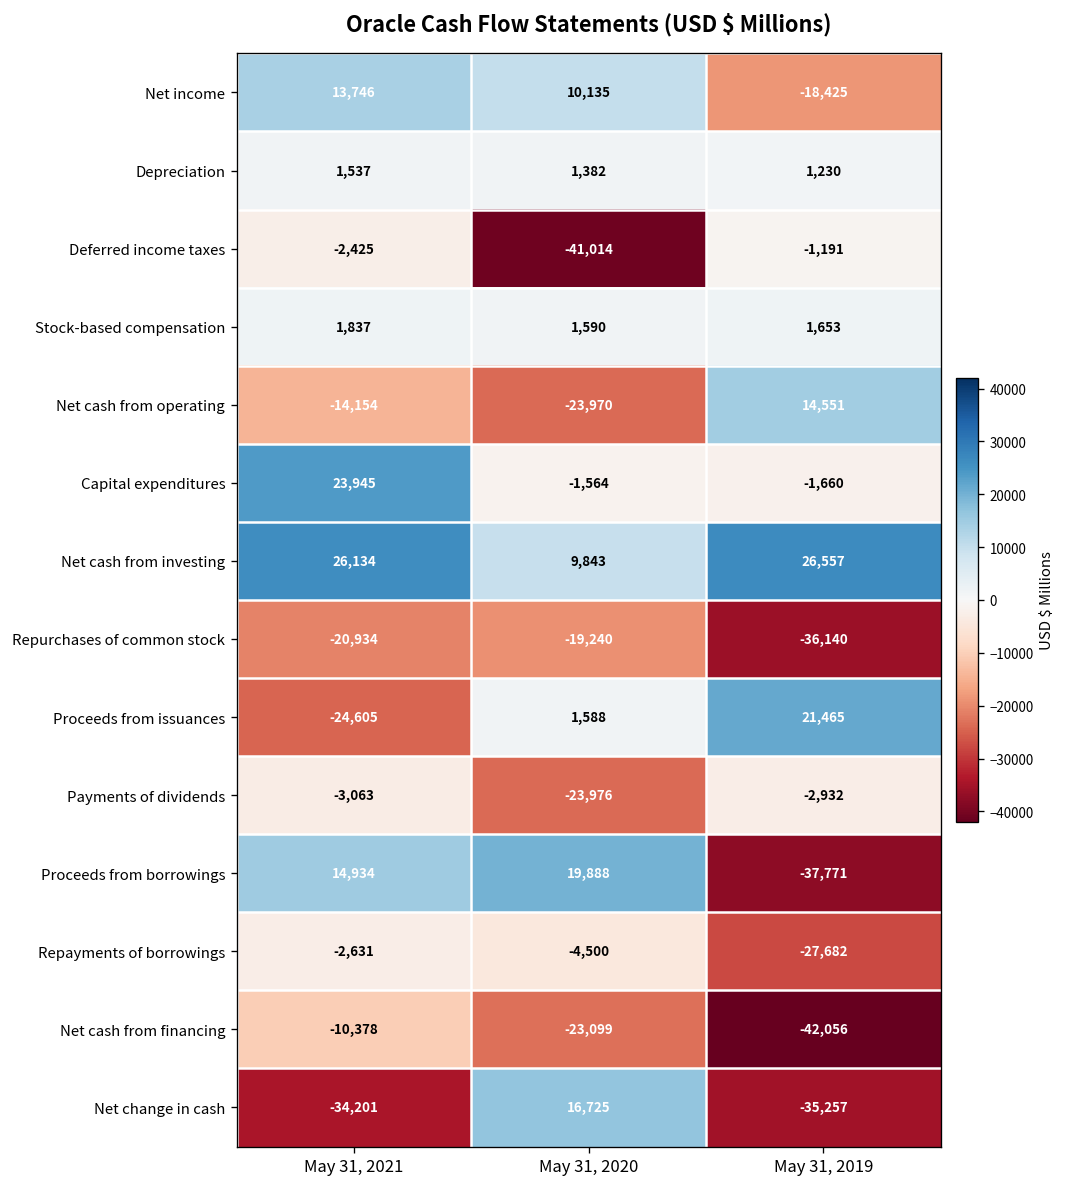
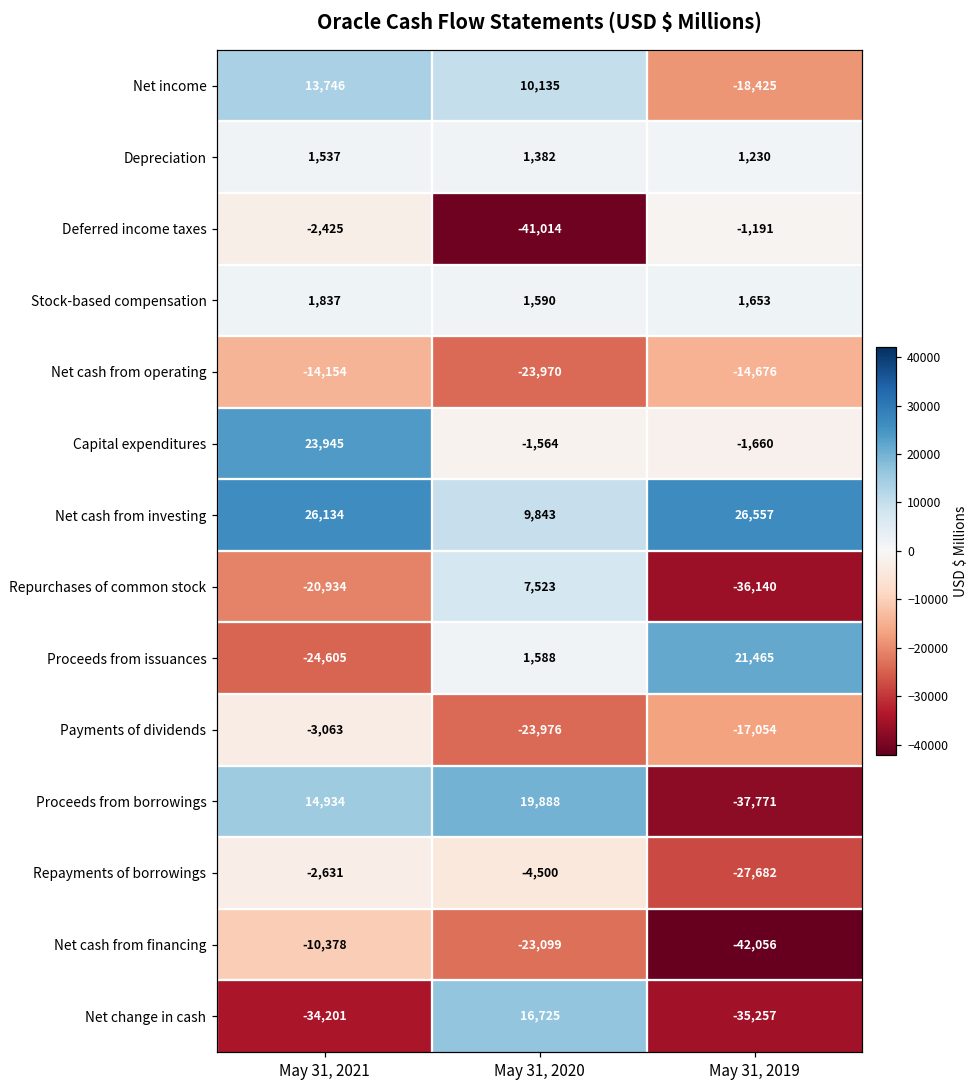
  {
    "Net income": {
      "May 31, 2021": "13,746",
      "May 31, 2020": "10,135",
      "May 31, 2019": "-18,425"
    },
    "Depreciation": {
      "May 31, 2021": "1,537",
      "May 31, 2020": "1,382",
      "May 31, 2019": "1,230"
    },
    "Deferred income taxes": {
      "May 31, 2021": "-2,425",
      "May 31, 2020": "-41,014",
      "May 31, 2019": "-1,191"
    },
    "Stock-based compensation": {
      "May 31, 2021": "1,837",
      "May 31, 2020": "1,590",
      "May 31, 2019": "1,653"
    },
    "Net cash from operating": {
      "May 31, 2021": "-14,154",
      "May 31, 2020": "-23,970",
-     "May 31, 2019": "14,551"
+     "May 31, 2019": "-14,676"
    },
    "Capital expenditures": {
      "May 31, 2021": "23,945",
      "May 31, 2020": "-1,564",
      "May 31, 2019": "-1,660"
    },
    "Net cash from investing": {
      "May 31, 2021": "26,134",
      "May 31, 2020": "9,843",
      "May 31, 2019": "26,557"
    },
    "Repurchases of common stock": {
      "May 31, 2021": "-20,934",
-     "May 31, 2020": "-19,240",
+     "May 31, 2020": "7,523",
      "May 31, 2019": "-36,140"
    },
    "Proceeds from issuances": {
      "May 31, 2021": "-24,605",
      "May 31, 2020": "1,588",
      "May 31, 2019": "21,465"
    },
    "Payments of dividends": {
      "May 31, 2021": "-3,063",
      "May 31, 2020": "-23,976",
-     "May 31, 2019": "-2,932"
+     "May 31, 2019": "-17,054"
    },
    "Proceeds from borrowings": {
      "May 31, 2021": "14,934",
      "May 31, 2020": "19,888",
      "May 31, 2019": "-37,771"
    },
    "Repayments of borrowings": {
      "May 31, 2021": "-2,631",
      "May 31, 2020": "-4,500",
      "May 31, 2019": "-27,682"
    },
    "Net cash from financing": {
      "May 31, 2021": "-10,378",
      "May 31, 2020": "-23,099",
      "May 31, 2019": "-42,056"
    },
    "Net change in cash": {
      "May 31, 2021": "-34,201",
      "May 31, 2020": "16,725",
      "May 31, 2019": "-35,257"
    }
  }
